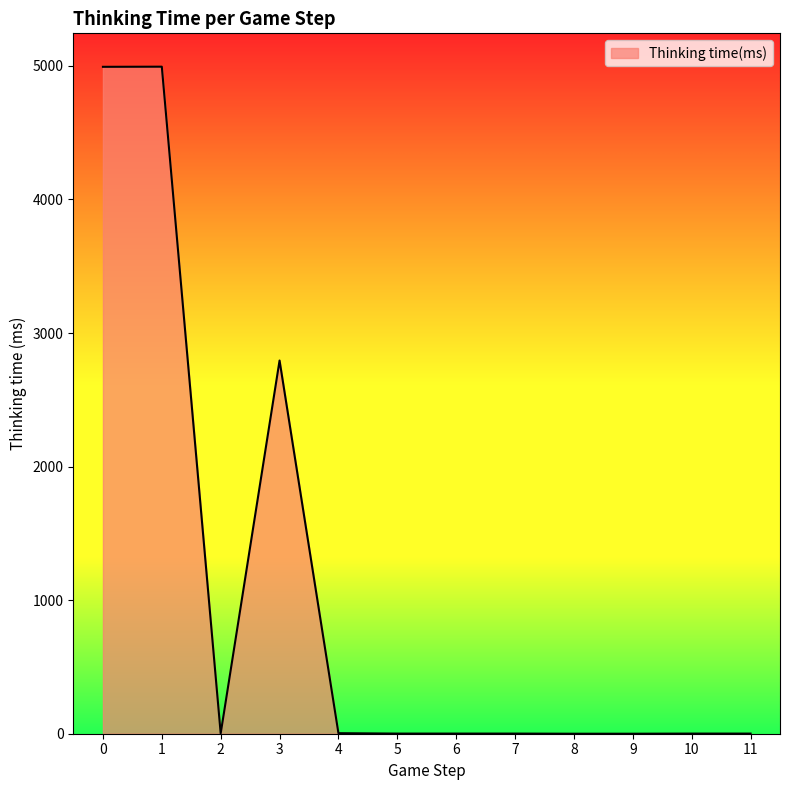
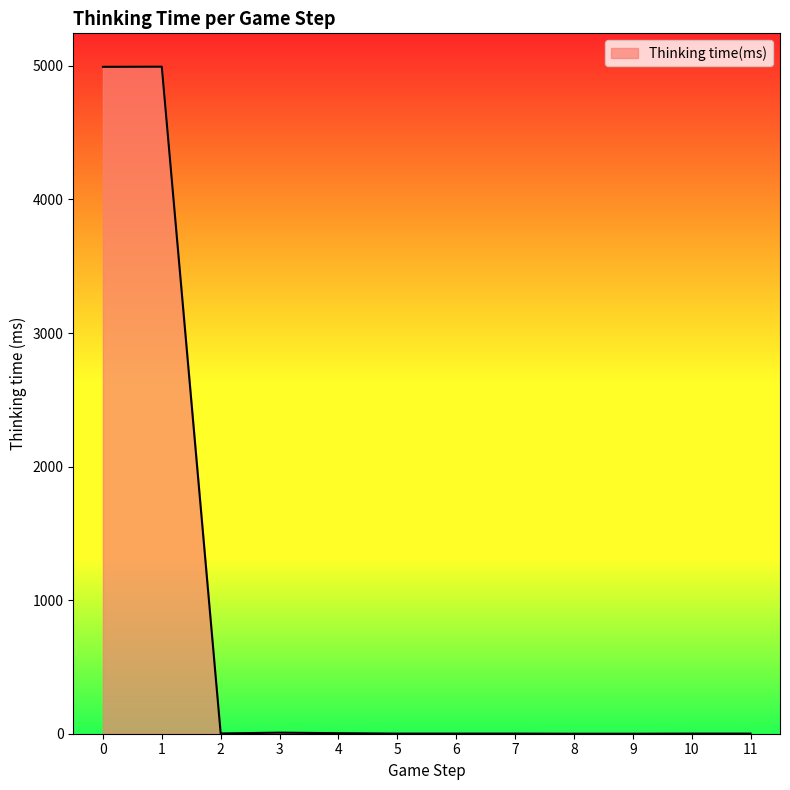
  {
    "0": 4990,
    "1": 4990,
    "2": 0,
-   "3": 2790,
+   "3": 10,
    "4": 0,
    "5": 0,
    "6": 0,
    "7": 0,
    "8": 0,
    "9": 0,
    "10": 0,
    "11": 0
  }
